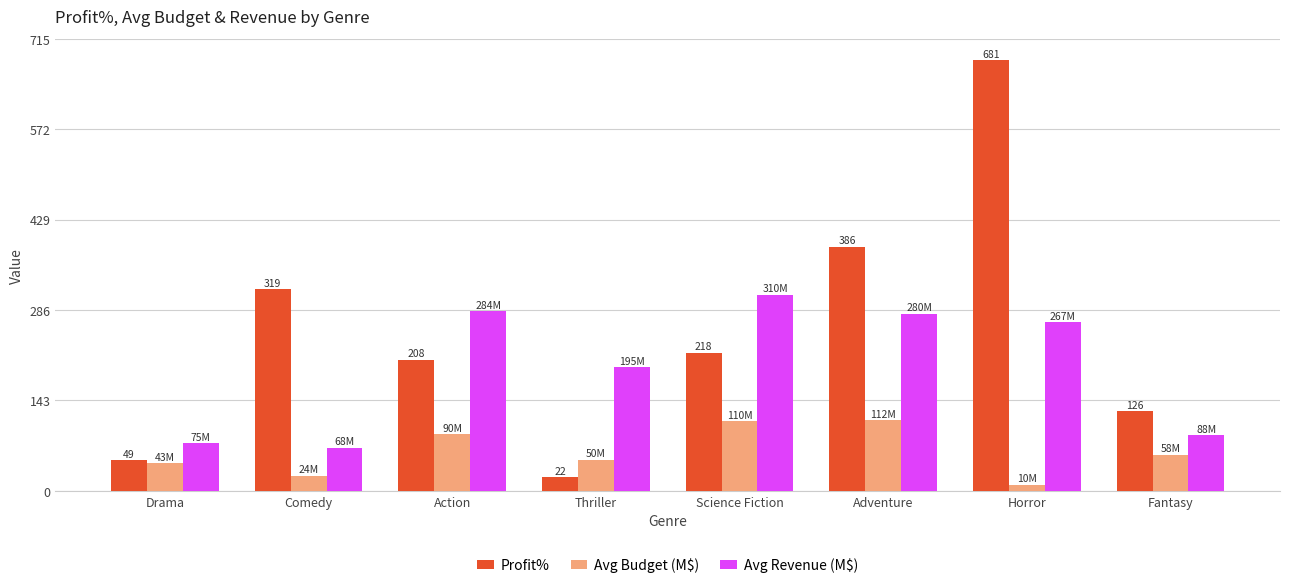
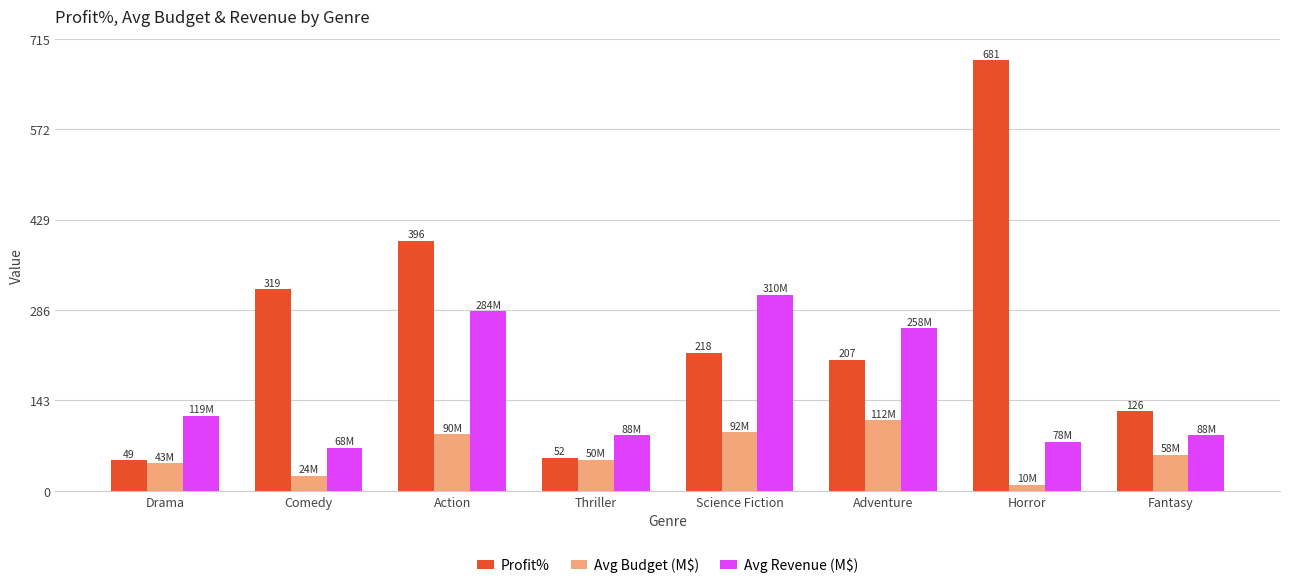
  {
    "Profit%": {
      "Drama": "49",
      "Comedy": "319",
-     "Action": "208",
-     "Thriller": "22",
+     "Action": "396",
+     "Thriller": "52",
      "Science Fiction": "218",
-     "Adventure": "386",
+     "Adventure": "207",
      "Horror": "681",
      "Fantasy": "126"
    },
    "Avg Budget (M$)": {
      "Drama": "43M",
      "Comedy": "24M",
      "Action": "90M",
      "Thriller": "50M",
-     "Science Fiction": "110M",
+     "Science Fiction": "92M",
      "Adventure": "112M",
      "Horror": "10M",
      "Fantasy": "58M"
    },
    "Avg Revenue (M$)": {
-     "Drama": "75M",
+     "Drama": "119M",
      "Comedy": "68M",
      "Action": "284M",
-     "Thriller": "195M",
+     "Thriller": "88M",
      "Science Fiction": "310M",
-     "Adventure": "280M",
-     "Horror": "267M",
+     "Adventure": "258M",
+     "Horror": "78M",
      "Fantasy": "88M"
    }
  }
